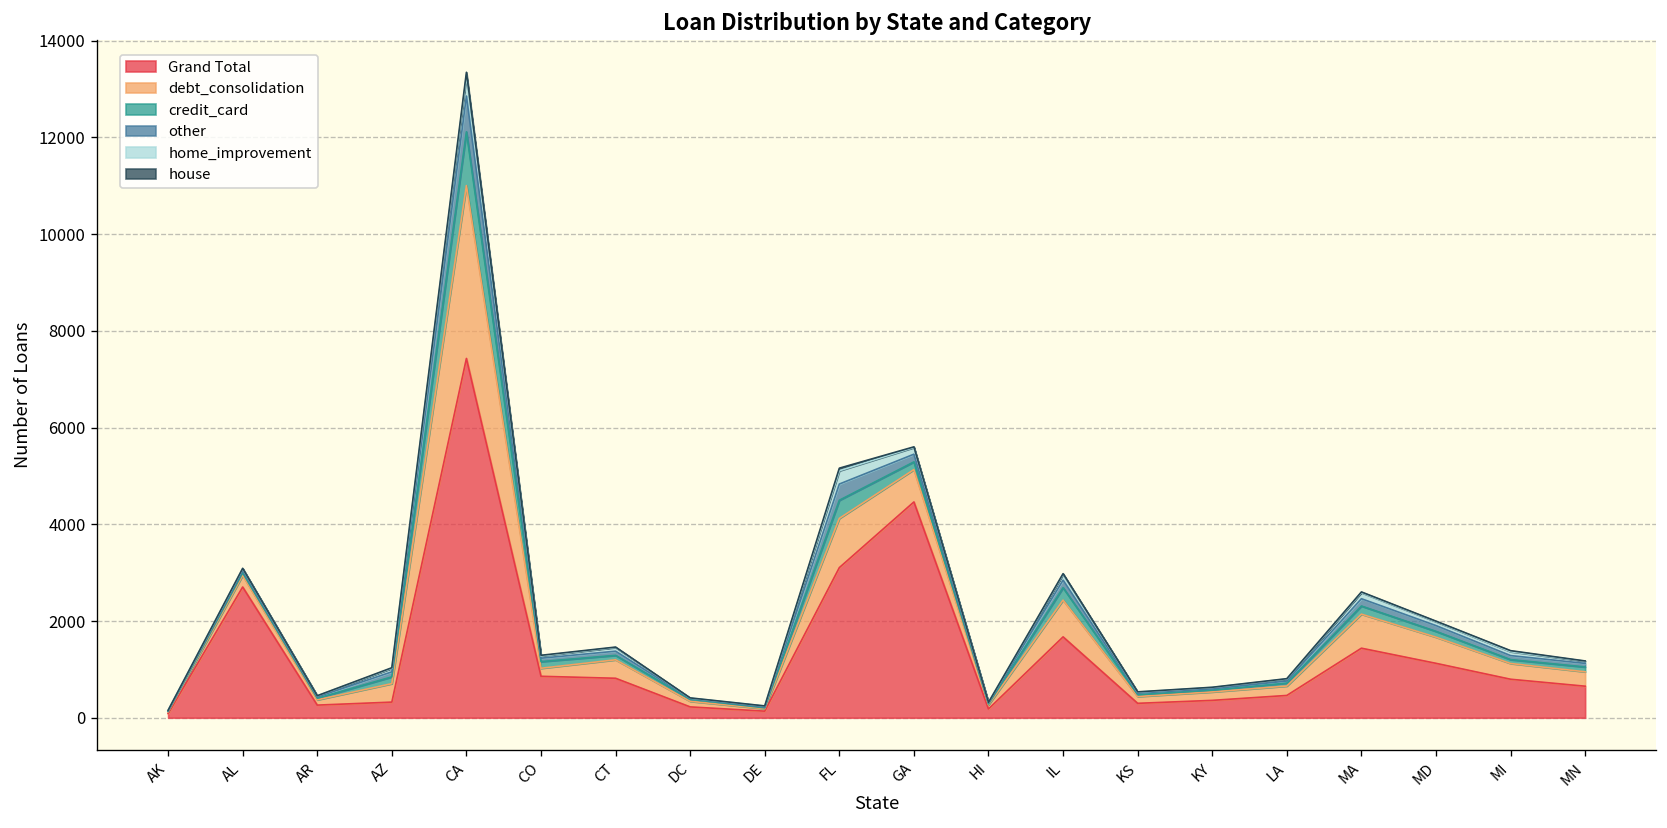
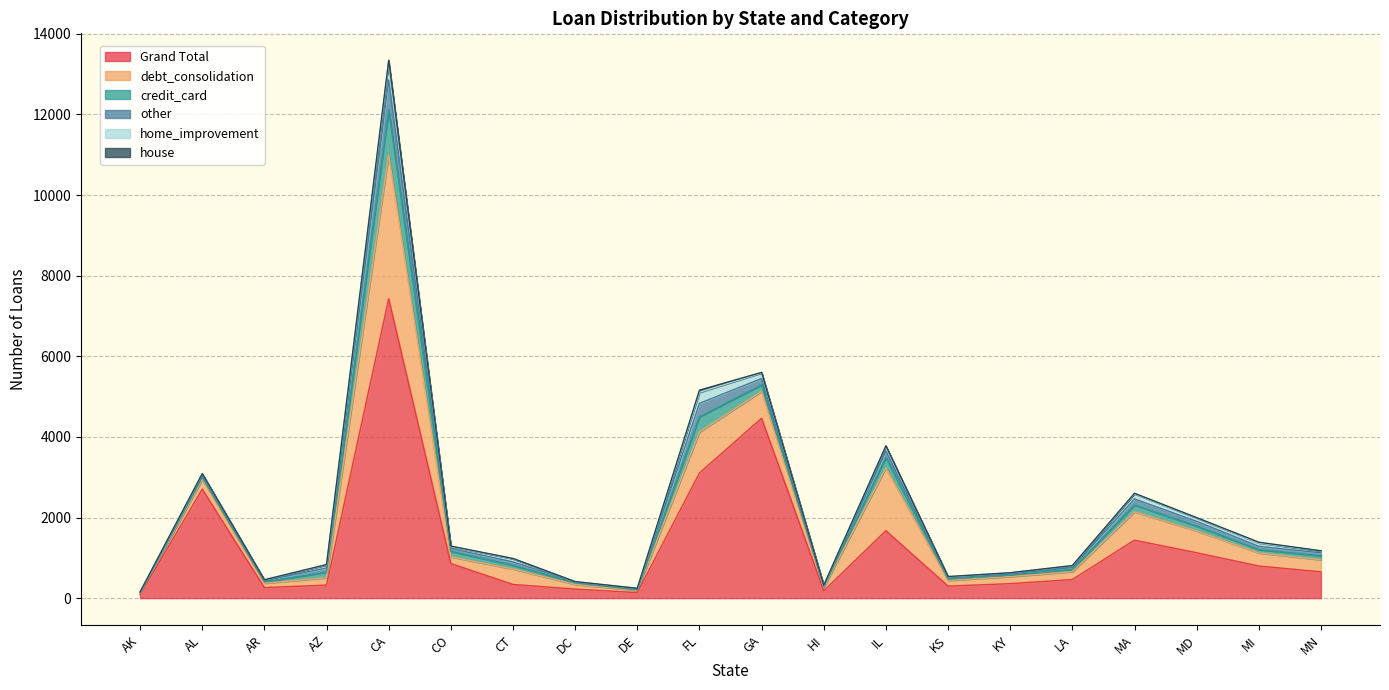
  {
    "Grand Total": {
      "AL": 2700,
      "AR": 300,
      "AZ": 300,
      "CA": 7400,
      "CO": 900,
-     "CT": 800,
+     "CT": 300,
      "DC": 200,
      "FL": 3100,
      "GA": 4500,
      "HI": 200,
      "IL": 1700,
      "KS": 300,
      "KY": 400,
      "LA": 500,
      "MA": 1400,
      "MD": 1100,
      "MI": 800,
      "MN": 700
    },
    "debt_consolidation": {
-     "AZ": 400,
+     "AZ": 200,
      "CA": 3600,
      "CO": 200,
      "CT": 400,
      "FL": 1000,
      "GA": 700,
-     "IL": 800,
+     "IL": 1600,
      "MA": 700,
      "MD": 500,
      "MI": 300,
      "MN": 300
    },
    "home_improvement": {
      "CA": 400
    },
    "house": {
      "CA": 100
    }
  }
